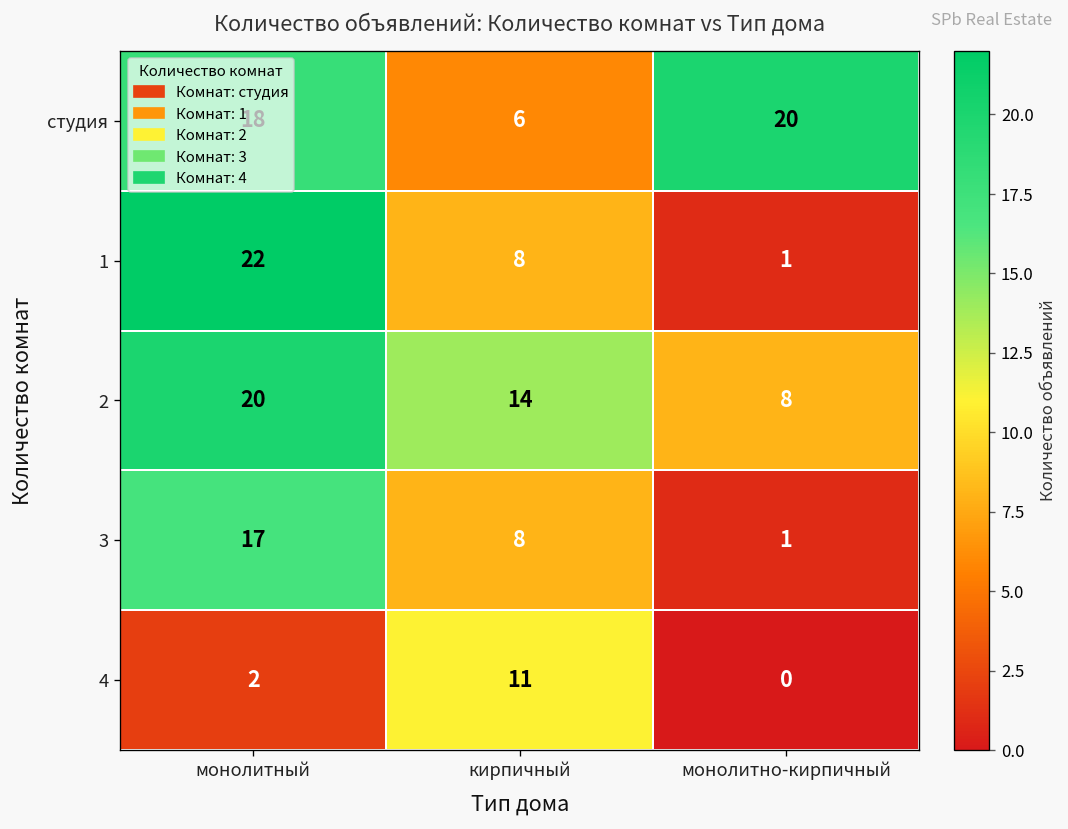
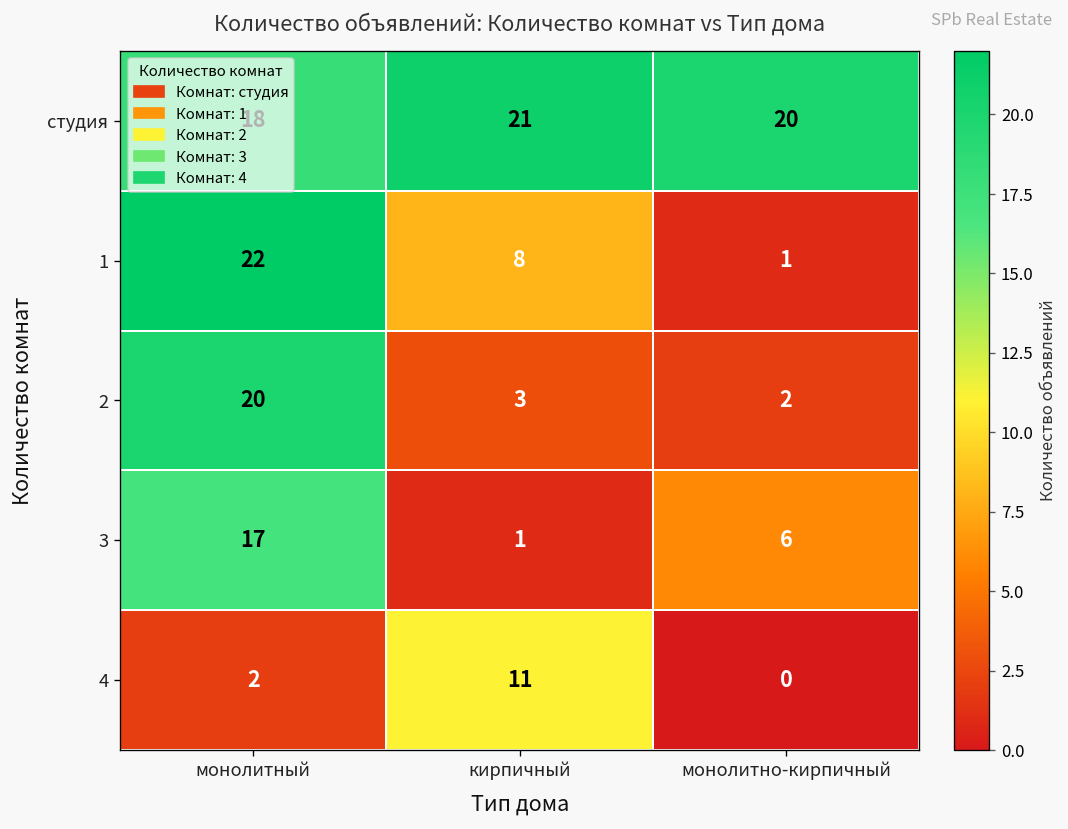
  {
    "студия": {
-     "кирпичный": 6,
+     "кирпичный": 21,
      "монолитно-кирпичный": 20
    },
    "1": {
      "монолитный": 22,
      "кирпичный": 8,
      "монолитно-кирпичный": 1
    },
    "2": {
      "монолитный": 20,
-     "кирпичный": 14,
-     "монолитно-кирпичный": 8
+     "кирпичный": 3,
+     "монолитно-кирпичный": 2
    },
    "3": {
      "монолитный": 17,
-     "кирпичный": 8,
-     "монолитно-кирпичный": 1
+     "кирпичный": 1,
+     "монолитно-кирпичный": 6
    },
    "4": {
      "монолитный": 2,
      "кирпичный": 11,
      "монолитно-кирпичный": 0
    }
  }
